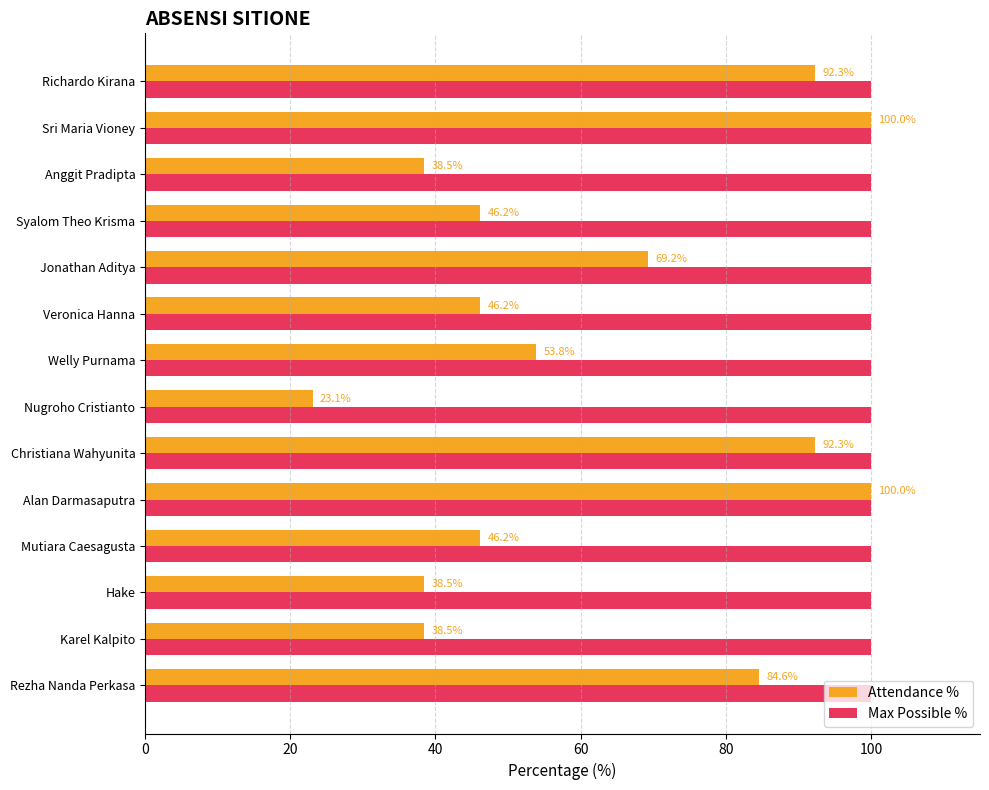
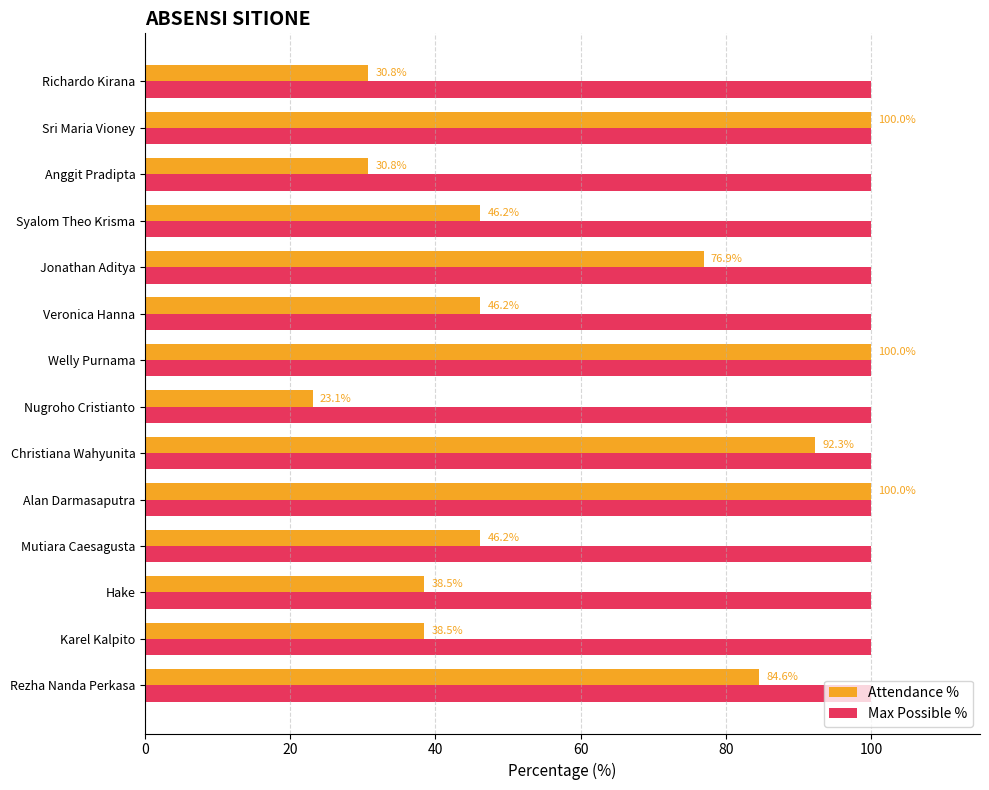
  {
    "Attendance %": {
-     "Richardo Kirana": "92.3%",
+     "Richardo Kirana": "30.8%",
      "Sri Maria Vioney": "100.0%",
-     "Anggit Pradipta": "38.5%",
+     "Anggit Pradipta": "30.8%",
      "Syalom Theo Krisma": "46.2%",
-     "Jonathan Aditya": "69.2%",
+     "Jonathan Aditya": "76.9%",
      "Veronica Hanna": "46.2%",
-     "Welly Purnama": "53.8%",
+     "Welly Purnama": "100.0%",
      "Nugroho Cristianto": "23.1%",
      "Christiana Wahyunita": "92.3%",
      "Alan Darmasaputra": "100.0%",
      "Mutiara Caesagusta": "46.2%",
      "Hake": "38.5%",
      "Karel Kalpito": "38.5%",
      "Rezha Nanda Perkasa": "84.6%"
    },
    "Max Possible %": {
      "Anggit Pradipta": "100",
      "Syalom Theo Krisma": "100",
      "Jonathan Aditya": "100",
      "Veronica Hanna": "100",
      "Welly Purnama": "100",
      "Nugroho Cristianto": "100",
      "Mutiara Caesagusta": "100",
      "Hake": "100",
      "Karel Kalpito": "100"
    }
  }
